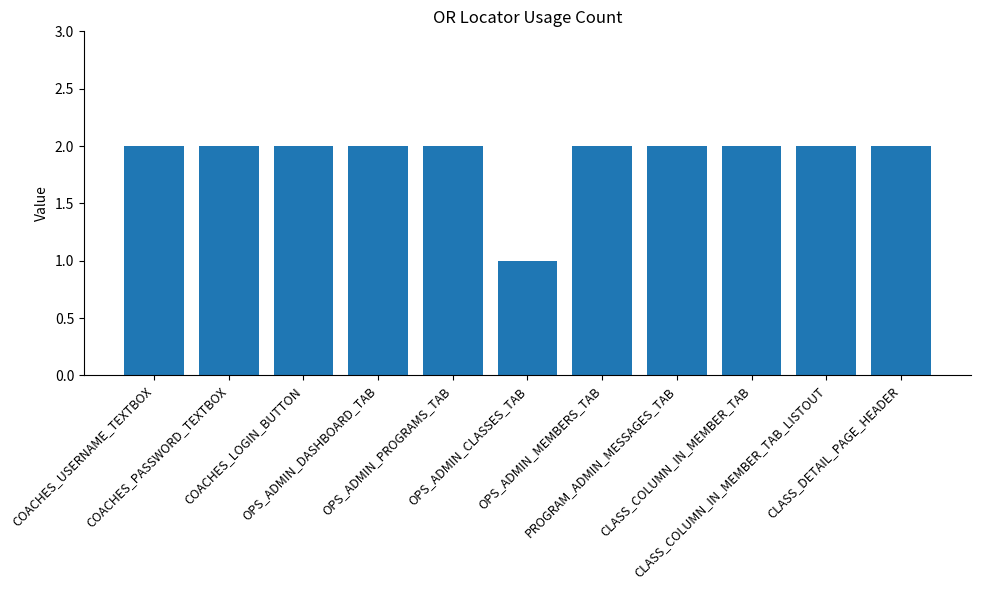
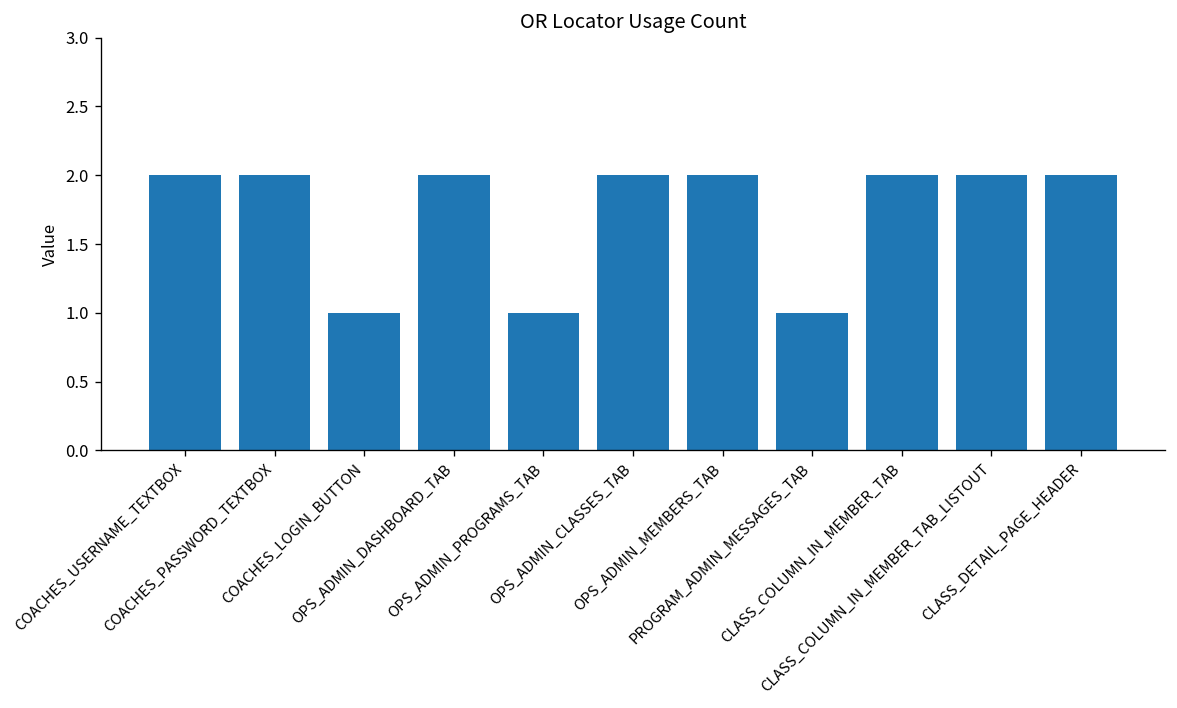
  {
    "COACHES_USERNAME_TEXTBOX": 2,
    "COACHES_PASSWORD_TEXTBOX": 2,
-   "COACHES_LOGIN_BUTTON": 2,
+   "COACHES_LOGIN_BUTTON": 1,
    "OPS_ADMIN_DASHBOARD_TAB": 2,
-   "OPS_ADMIN_PROGRAMS_TAB": 2,
-   "OPS_ADMIN_CLASSES_TAB": 1,
+   "OPS_ADMIN_PROGRAMS_TAB": 1,
+   "OPS_ADMIN_CLASSES_TAB": 2,
    "OPS_ADMIN_MEMBERS_TAB": 2,
-   "PROGRAM_ADMIN_MESSAGES_TAB": 2,
+   "PROGRAM_ADMIN_MESSAGES_TAB": 1,
    "CLASS_COLUMN_IN_MEMBER_TAB": 2,
    "CLASS_COLUMN_IN_MEMBER_TAB_LISTOUT": 2,
    "CLASS_DETAIL_PAGE_HEADER": 2
  }
